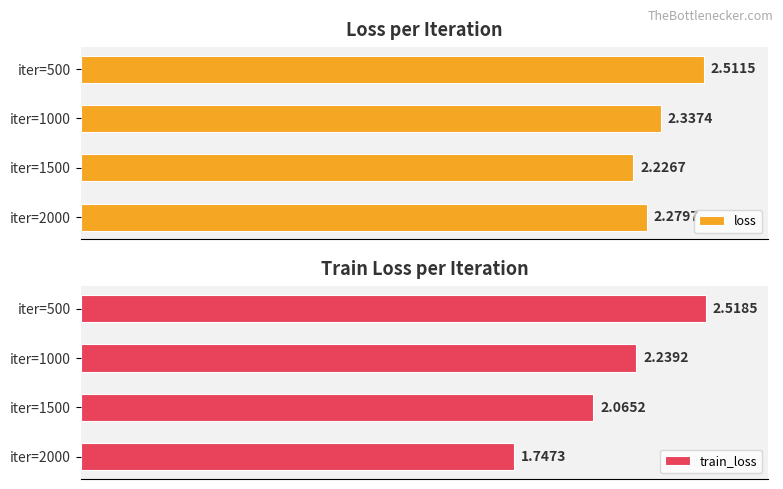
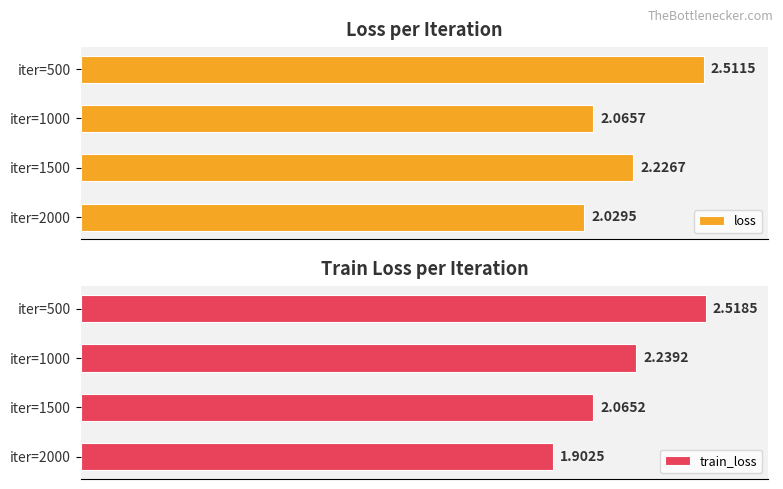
  {
    "Loss per Iteration": {
      "iter=500": 2.5115,
-     "iter=1000": 2.3374,
+     "iter=1000": 2.0657,
      "iter=1500": 2.2267,
-     "iter=2000": 2.2797
+     "iter=2000": 2.0295
    },
    "Train Loss per Iteration": {
      "iter=500": 2.5185,
      "iter=1000": 2.2392,
      "iter=1500": 2.0652,
-     "iter=2000": 1.7473
+     "iter=2000": 1.9025
    }
  }
